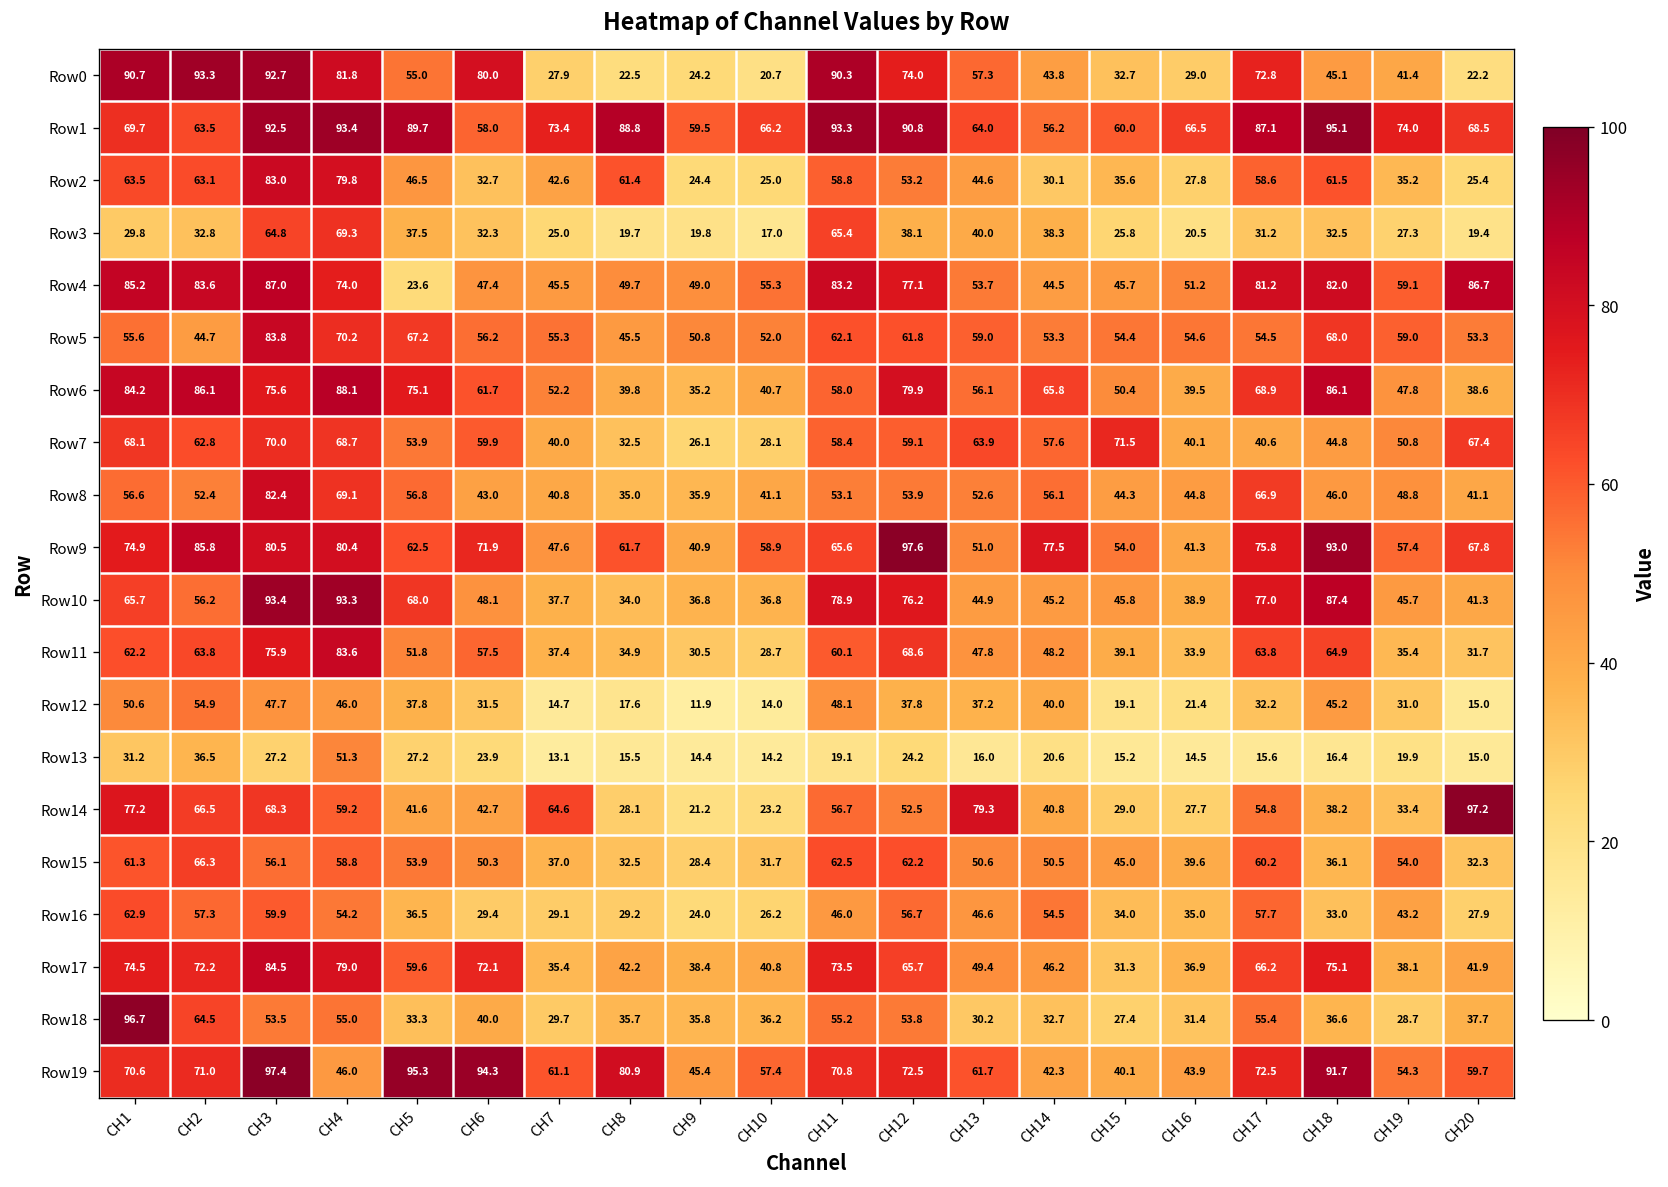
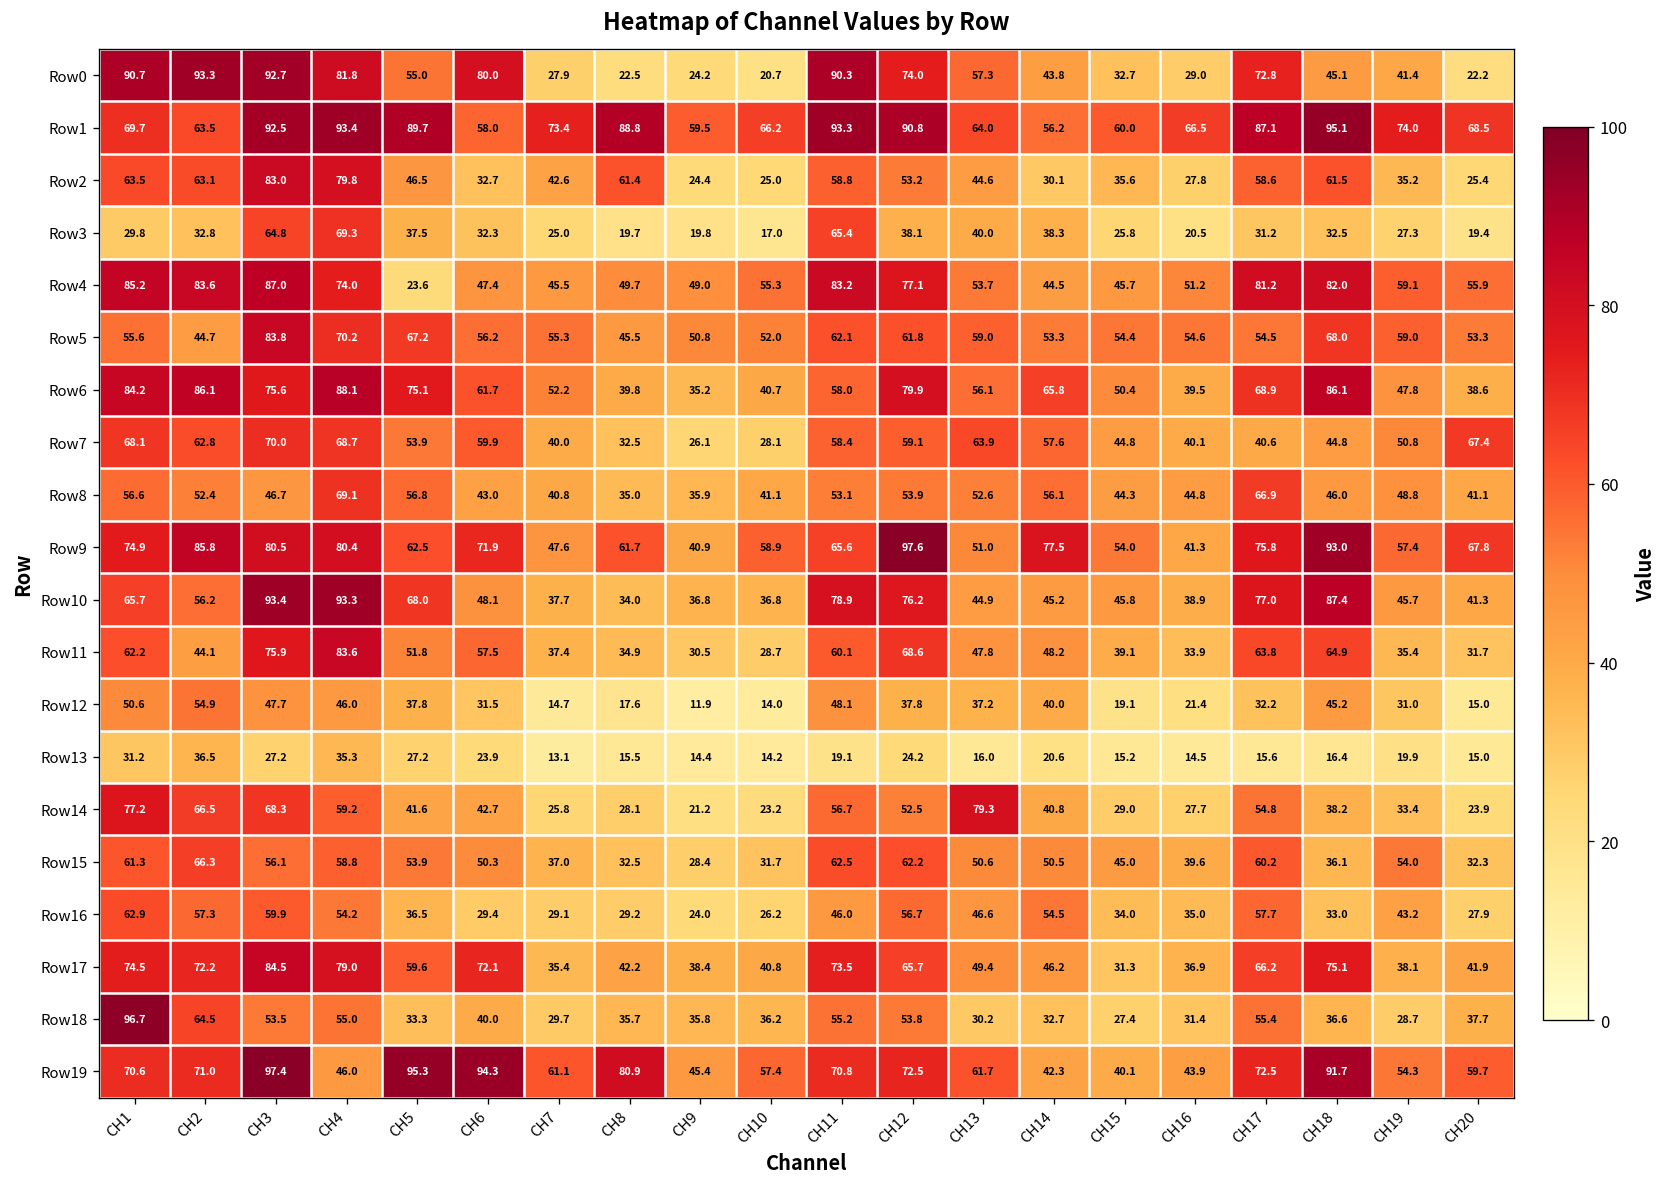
  {
    "Row4": {
      "CH1": 85.2,
      "CH2": 83.6,
      "CH3": 87.0,
      "CH4": 74.0,
      "CH5": 23.6,
      "CH6": 47.4,
      "CH7": 45.5,
      "CH8": 49.7,
      "CH9": 49.0,
      "CH10": 55.3,
      "CH11": 83.2,
      "CH12": 77.1,
      "CH13": 53.7,
      "CH14": 44.5,
      "CH15": 45.7,
      "CH16": 51.2,
      "CH17": 81.2,
      "CH18": 82.0,
      "CH19": 59.1,
-     "CH20": 86.7
+     "CH20": 55.9
    },
    "Row7": {
      "CH1": 68.1,
      "CH2": 62.8,
      "CH3": 70.0,
      "CH4": 68.7,
      "CH5": 53.9,
      "CH6": 59.9,
      "CH7": 40.0,
      "CH8": 32.5,
      "CH9": 26.1,
      "CH10": 28.1,
      "CH11": 58.4,
      "CH12": 59.1,
      "CH13": 63.9,
      "CH14": 57.6,
-     "CH15": 71.5,
+     "CH15": 44.8,
      "CH16": 40.1,
      "CH17": 40.6,
      "CH18": 44.8,
      "CH19": 50.8,
      "CH20": 67.4
    },
    "Row8": {
      "CH1": 56.6,
      "CH2": 52.4,
-     "CH3": 82.4,
+     "CH3": 46.7,
      "CH4": 69.1,
      "CH5": 56.8,
      "CH6": 43.0,
      "CH7": 40.8,
      "CH8": 35.0,
      "CH9": 35.9,
      "CH10": 41.1,
      "CH11": 53.1,
      "CH12": 53.9,
      "CH13": 52.6,
      "CH14": 56.1,
      "CH15": 44.3,
      "CH16": 44.8,
      "CH17": 66.9,
      "CH18": 46.0,
      "CH19": 48.8,
      "CH20": 41.1
    },
    "Row11": {
      "CH1": 62.2,
-     "CH2": 63.8,
+     "CH2": 44.1,
      "CH3": 75.9,
      "CH4": 83.6,
      "CH5": 51.8,
      "CH6": 57.5,
      "CH7": 37.4,
      "CH8": 34.9,
      "CH9": 30.5,
      "CH10": 28.7,
      "CH11": 60.1,
      "CH12": 68.6,
      "CH13": 47.8,
      "CH14": 48.2,
      "CH15": 39.1,
      "CH16": 33.9,
      "CH17": 63.8,
      "CH18": 64.9,
      "CH19": 35.4,
      "CH20": 31.7
    },
    "Row13": {
      "CH1": 31.2,
      "CH2": 36.5,
      "CH3": 27.2,
-     "CH4": 51.3,
+     "CH4": 35.3,
      "CH5": 27.2,
      "CH6": 23.9,
      "CH7": 13.1,
      "CH8": 15.5,
      "CH9": 14.4,
      "CH10": 14.2,
      "CH11": 19.1,
      "CH12": 24.2,
      "CH13": 16.0,
      "CH14": 20.6,
      "CH15": 15.2,
      "CH16": 14.5,
      "CH17": 15.6,
      "CH18": 16.4,
      "CH19": 19.9,
      "CH20": 15.0
    },
    "Row14": {
      "CH1": 77.2,
      "CH2": 66.5,
      "CH3": 68.3,
      "CH4": 59.2,
      "CH5": 41.6,
      "CH6": 42.7,
-     "CH7": 64.6,
+     "CH7": 25.8,
      "CH8": 28.1,
      "CH9": 21.2,
      "CH10": 23.2,
      "CH11": 56.7,
      "CH12": 52.5,
      "CH13": 79.3,
      "CH14": 40.8,
      "CH15": 29.0,
      "CH16": 27.7,
      "CH17": 54.8,
      "CH18": 38.2,
      "CH19": 33.4,
-     "CH20": 97.2
+     "CH20": 23.9
    }
  }
